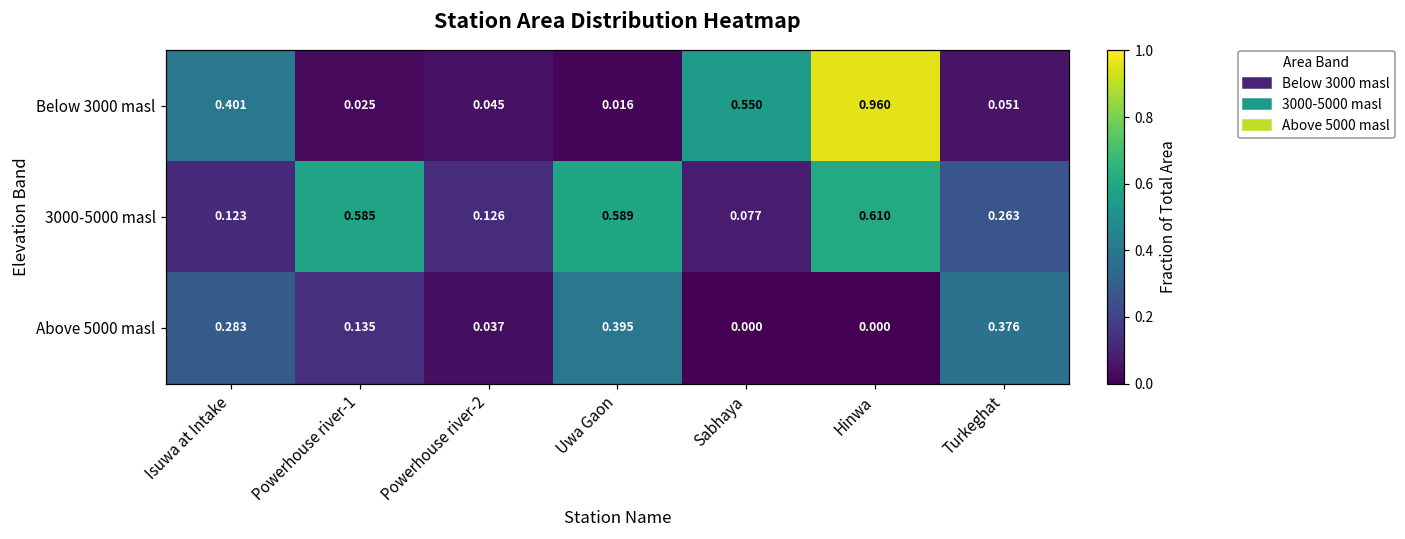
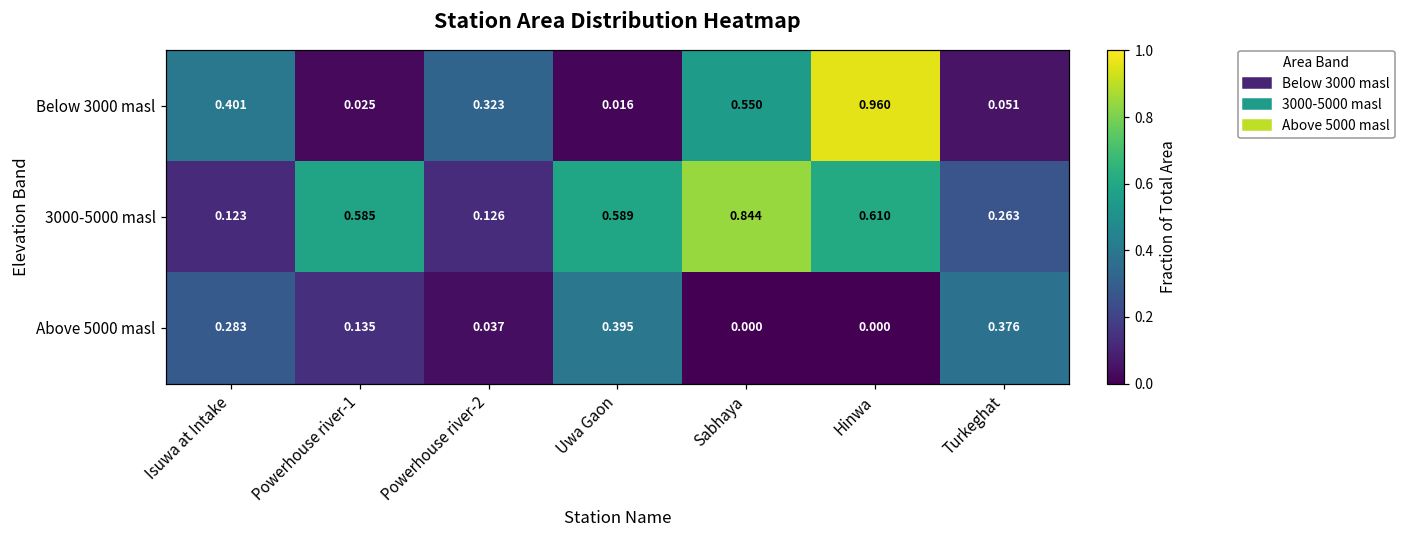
  {
    "Below 3000 masl": {
      "Isuwa at Intake": 0.401,
      "Powerhouse river-1": 0.025,
-     "Powerhouse river-2": 0.045,
+     "Powerhouse river-2": 0.323,
      "Uwa Gaon": 0.016,
      "Sabhaya": 0.550,
      "Hinwa": 0.960,
      "Turkeghat": 0.051
    },
    "3000-5000 masl": {
      "Isuwa at Intake": 0.123,
      "Powerhouse river-1": 0.585,
      "Powerhouse river-2": 0.126,
      "Uwa Gaon": 0.589,
-     "Sabhaya": 0.077,
+     "Sabhaya": 0.844,
      "Hinwa": 0.610,
      "Turkeghat": 0.263
    },
    "Above 5000 masl": {
      "Isuwa at Intake": 0.283,
      "Powerhouse river-1": 0.135,
      "Powerhouse river-2": 0.037,
      "Uwa Gaon": 0.395,
      "Sabhaya": 0.000,
      "Hinwa": 0.000,
      "Turkeghat": 0.376
    }
  }
